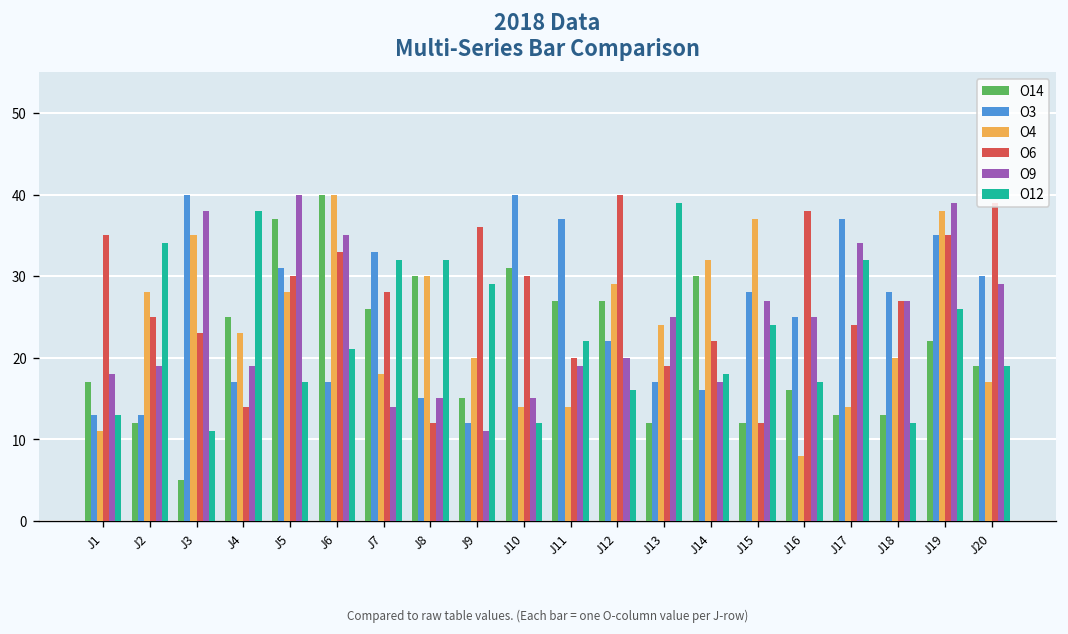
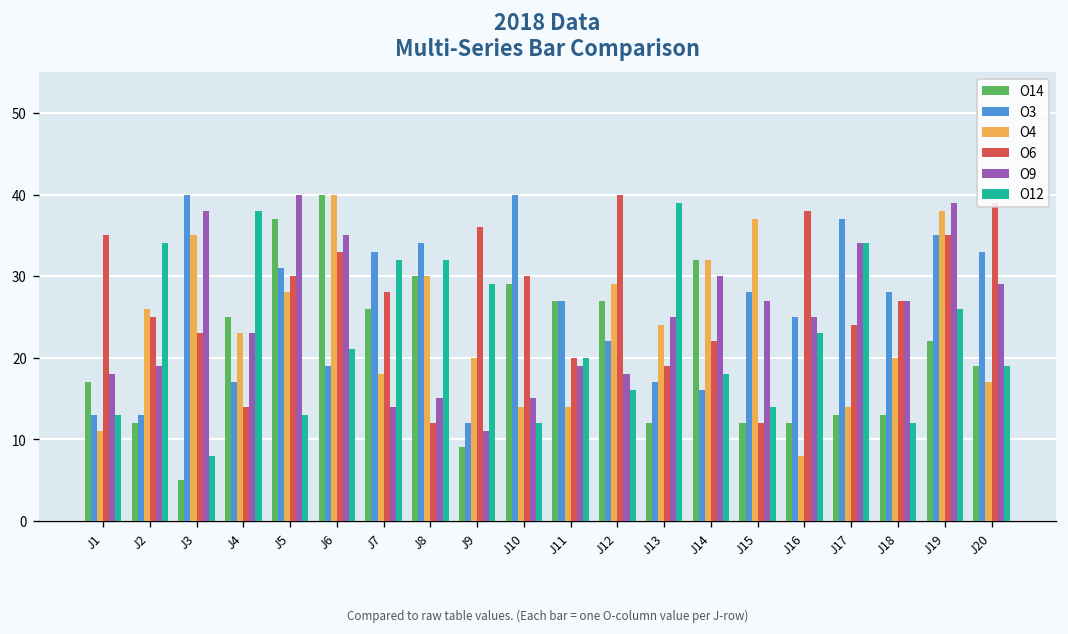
  {
    "O14": {
      "J1": 17,
      "J2": 12,
      "J3": 5,
      "J4": 25,
      "J5": 37,
      "J6": 40,
      "J7": 26,
      "J8": 30,
-     "J9": 15,
-     "J10": 31,
+     "J9": 9,
+     "J10": 29,
      "J11": 27,
      "J12": 27,
      "J13": 12,
-     "J14": 30,
+     "J14": 32,
      "J15": 12,
-     "J16": 16,
+     "J16": 12,
      "J17": 13,
      "J18": 13,
      "J19": 22,
      "J20": 19
    },
    "O3": {
      "J1": 13,
      "J2": 13,
      "J3": 40,
      "J4": 17,
      "J5": 31,
-     "J6": 17,
+     "J6": 19,
      "J7": 33,
-     "J8": 15,
+     "J8": 34,
      "J9": 12,
      "J10": 40,
-     "J11": 37,
+     "J11": 27,
      "J12": 22,
      "J13": 17,
      "J14": 16,
      "J15": 28,
      "J16": 25,
      "J17": 37,
      "J18": 28,
      "J19": 35,
-     "J20": 30
+     "J20": 33
    },
    "O4": {
      "J1": 11,
-     "J2": 28,
+     "J2": 26,
      "J3": 35,
      "J4": 23,
      "J5": 28,
      "J6": 40,
      "J7": 18,
      "J8": 30,
      "J9": 20,
      "J10": 14,
      "J11": 14,
      "J12": 29,
      "J13": 24,
      "J14": 32,
      "J15": 37,
      "J16": 8,
      "J17": 14,
      "J18": 20,
      "J19": 38,
      "J20": 17
    },
    "O6": {
      "J1": 35,
      "J2": 25,
      "J3": 23,
      "J4": 14,
      "J5": 30,
      "J6": 33,
      "J7": 28,
      "J8": 12,
      "J9": 36,
      "J10": 30,
      "J11": 20,
      "J12": 40,
      "J13": 19,
      "J14": 22,
      "J15": 12,
      "J16": 38,
      "J17": 24,
      "J18": 27,
      "J19": 35,
      "J20": 39
    },
    "O9": {
      "J1": 18,
      "J2": 19,
      "J3": 38,
-     "J4": 19,
+     "J4": 23,
      "J5": 40,
      "J6": 35,
      "J7": 14,
      "J8": 15,
      "J9": 11,
      "J10": 15,
      "J11": 19,
-     "J12": 20,
+     "J12": 18,
      "J13": 25,
-     "J14": 17,
+     "J14": 30,
      "J15": 27,
      "J16": 25,
      "J17": 34,
      "J18": 27,
      "J19": 39,
      "J20": 29
    },
    "O12": {
      "J1": 13,
      "J2": 34,
-     "J3": 11,
+     "J3": 8,
      "J4": 38,
-     "J5": 17,
+     "J5": 13,
      "J6": 21,
      "J7": 32,
      "J8": 32,
      "J9": 29,
      "J10": 12,
-     "J11": 22,
+     "J11": 20,
      "J12": 16,
      "J13": 39,
      "J14": 18,
-     "J15": 24,
-     "J16": 17,
-     "J17": 32,
+     "J15": 14,
+     "J16": 23,
+     "J17": 34,
      "J18": 12,
      "J19": 26,
      "J20": 19
    }
  }
